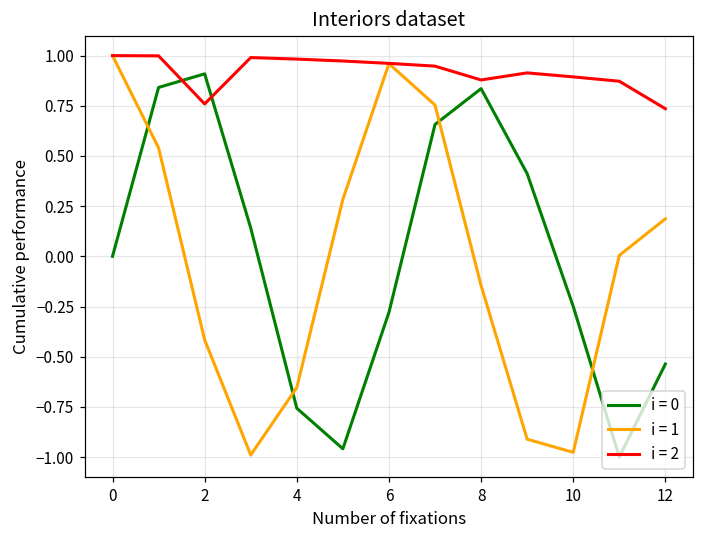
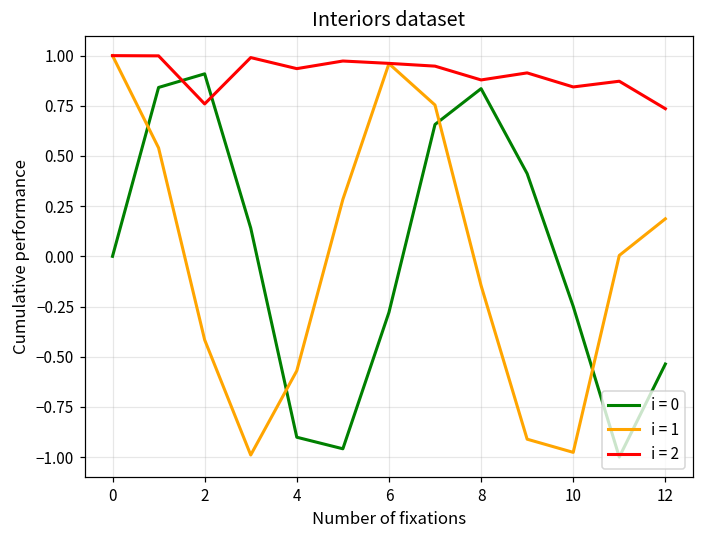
  {
    "i = 0": {
      "0": 0.00,
      "2": 0.91,
-     "4": -0.76,
+     "4": -0.90,
      "6": -0.28,
      "8": 0.84,
      "10": -0.25,
      "12": -0.54
    },
    "i = 1": {
      "2": -0.42,
-     "4": -0.65,
+     "4": -0.57,
      "8": -0.15,
      "10": -0.98,
      "12": 0.19
    },
    "i = 2": {
      "2": 0.76,
-     "4": 0.98,
+     "4": 0.94,
      "8": 0.88,
-     "10": 0.89,
+     "10": 0.84,
      "12": 0.74
    }
  }
